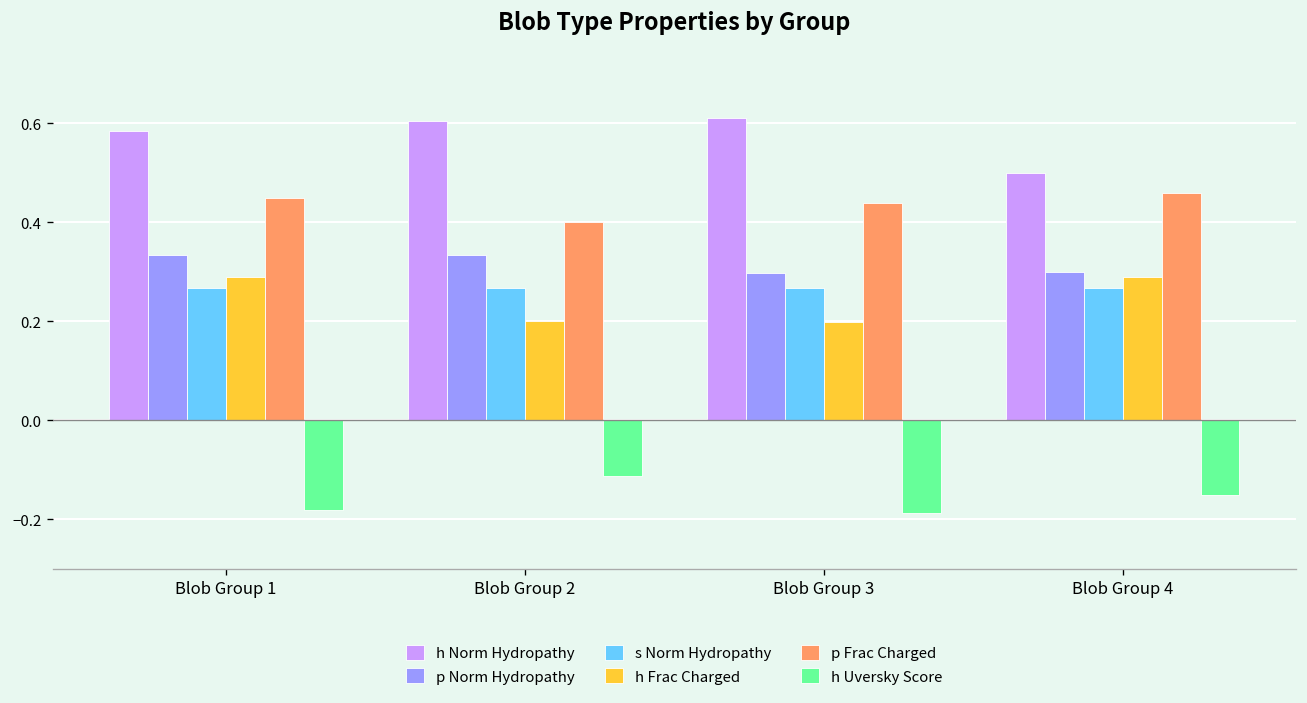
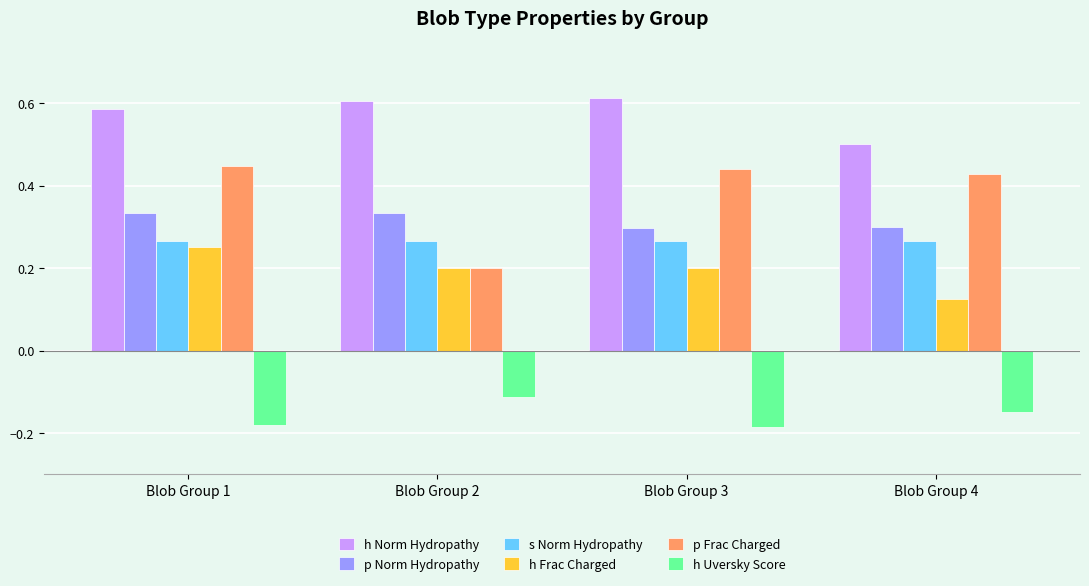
  {
    "s Norm Hydropathy": {
      "Blob Group 1": 0.27,
      "Blob Group 2": 0.27,
      "Blob Group 3": 0.27,
      "Blob Group 4": 0.27
    },
    "h Frac Charged": {
-     "Blob Group 1": 0.29,
+     "Blob Group 1": 0.25,
      "Blob Group 2": 0.20,
      "Blob Group 3": 0.20,
-     "Blob Group 4": 0.29
+     "Blob Group 4": 0.13
    },
    "p Frac Charged": {
      "Blob Group 1": 0.45,
-     "Blob Group 2": 0.4,
+     "Blob Group 2": 0.2,
      "Blob Group 3": 0.44,
-     "Blob Group 4": 0.46
+     "Blob Group 4": 0.43
    },
    "h Uversky Score": {
      "Blob Group 1": -0.18,
      "Blob Group 2": -0.11,
      "Blob Group 3": -0.19,
      "Blob Group 4": -0.15
    }
  }
